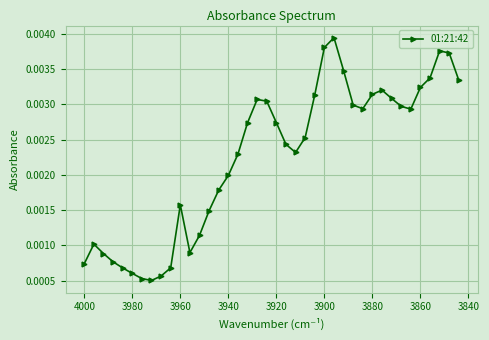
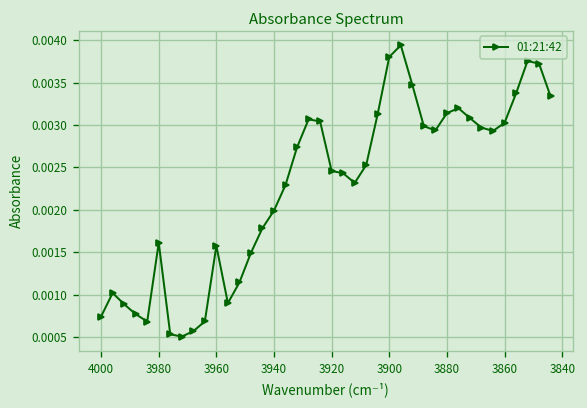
  {
    "4000": 0.0007,
-   "3980": 0.0006,
+   "3980": 0.0016,
    "3960": 0.0016,
    "3940": 0.0020,
-   "3920": 0.0027,
+   "3920": 0.0025,
    "3900": 0.0038,
    "3880": 0.0031,
-   "3860": 0.0032
+   "3860": 0.0030
  }
